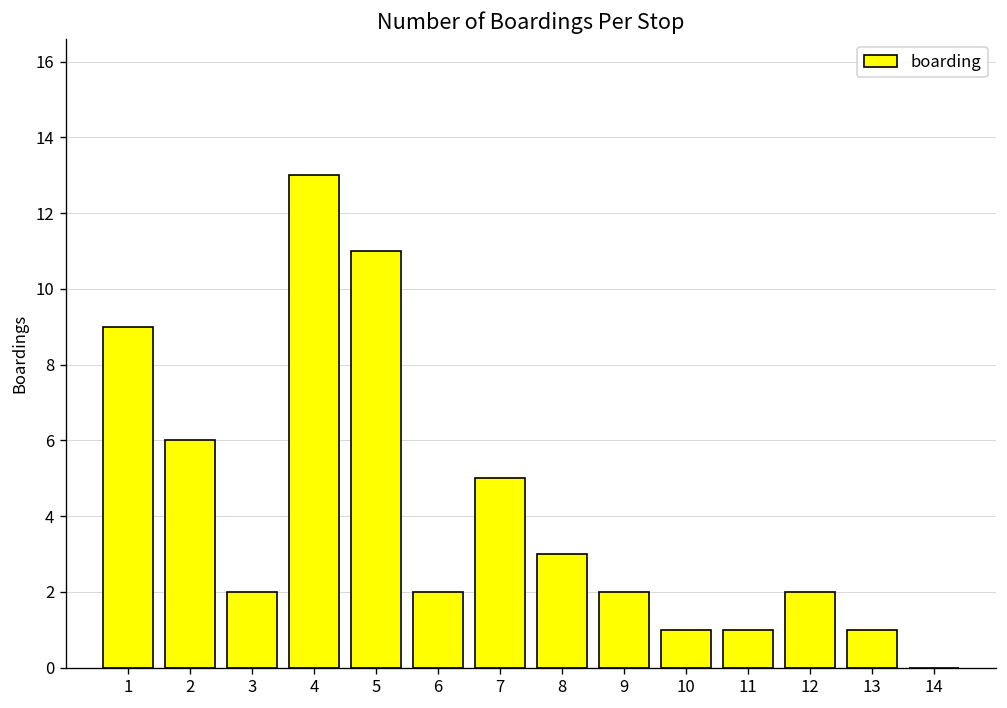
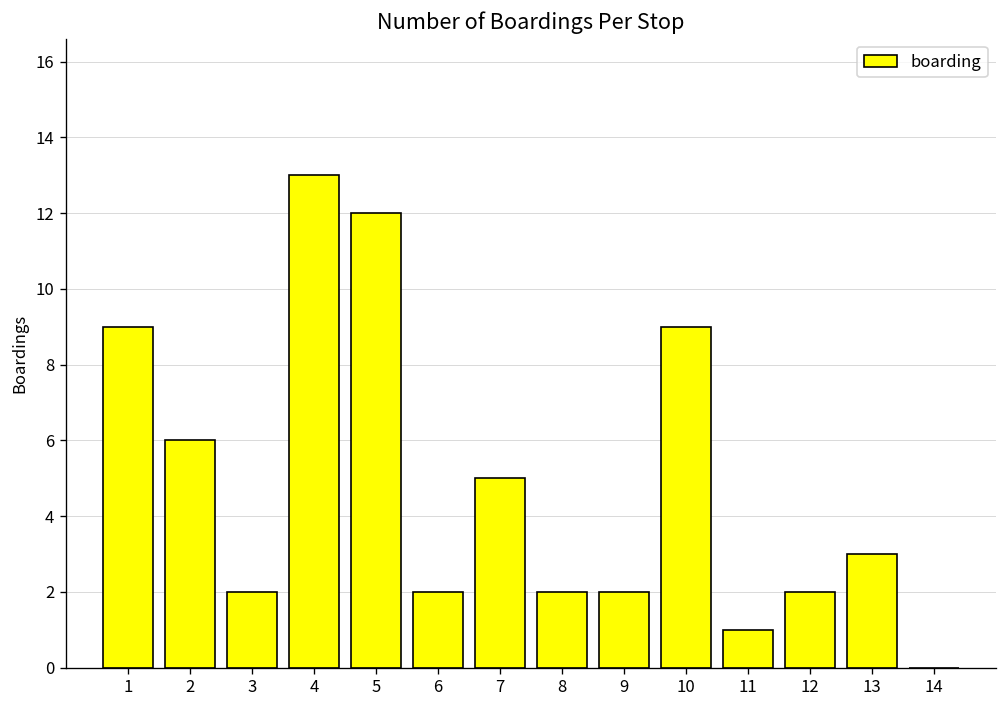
  {
    "1": 9,
    "2": 6,
    "3": 2,
    "4": 13,
-   "5": 11,
+   "5": 12,
    "6": 2,
    "7": 5,
-   "8": 3,
+   "8": 2,
    "9": 2,
-   "10": 1,
+   "10": 9,
    "11": 1,
    "12": 2,
-   "13": 1,
+   "13": 3,
    "14": 0
  }
